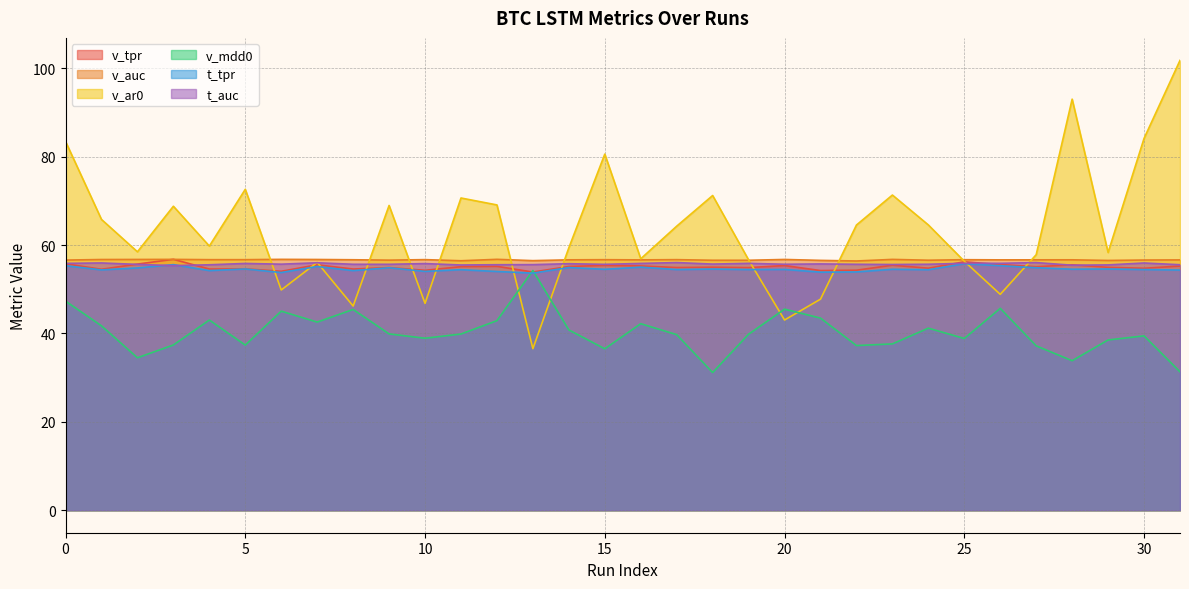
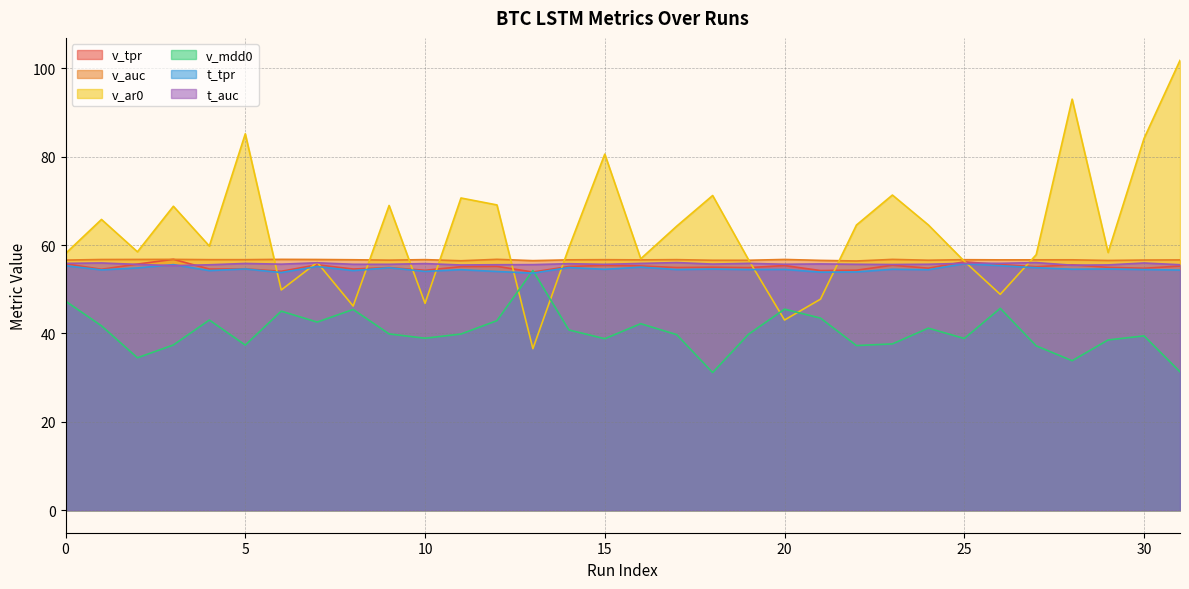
  {
    "v_ar0": {
-     "0": 83,
-     "5": 73,
+     "0": 58,
+     "5": 85,
      "10": 47,
      "15": 81,
      "20": 43,
      "30": 84
    },
    "v_mdd0": {
      "0": 47,
      "5": 37,
      "10": 39,
-     "15": 37,
+     "15": 39,
      "20": 46,
      "25": 39,
      "30": 39
    },
    "t_tpr": {
      "15": 55,
      "20": 54
    },
    "t_auc": {
      "5": 56,
      "10": 56,
      "30": 56
    }
  }
